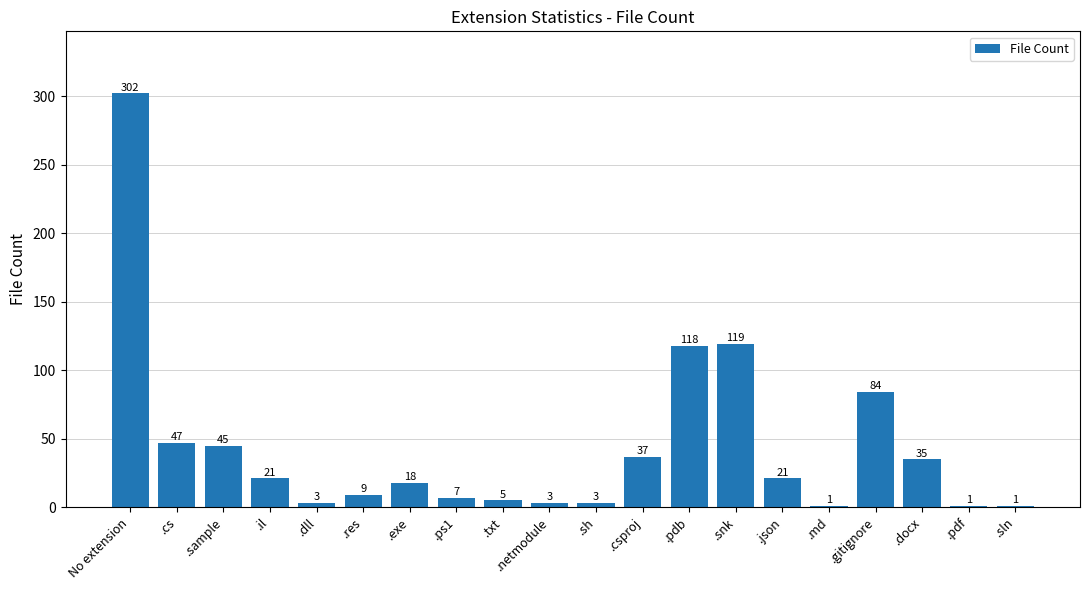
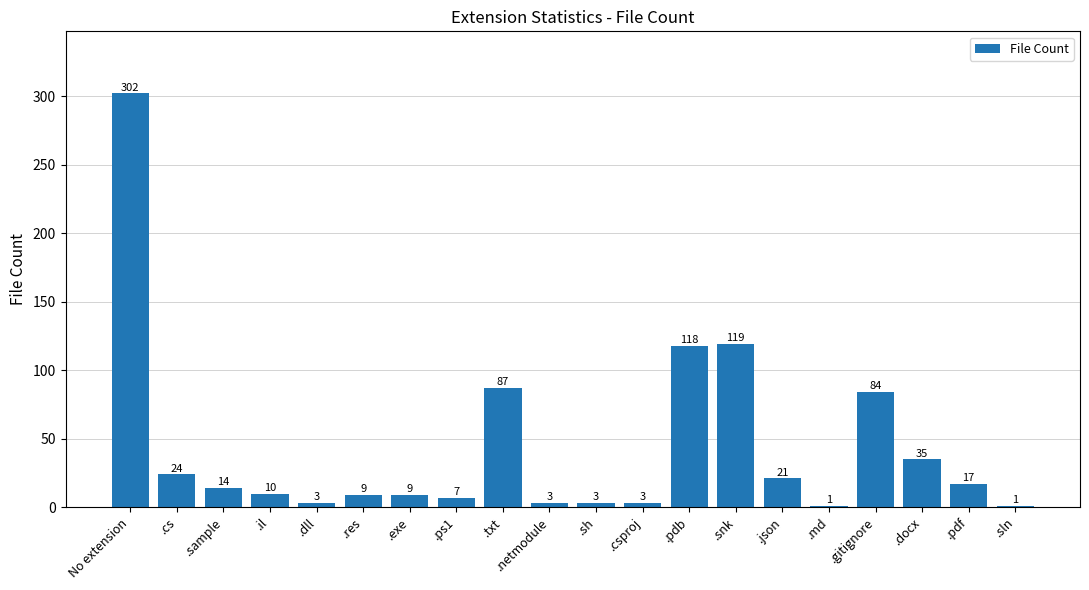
  {
    "No extension": 302,
-   ".cs": 47,
-   ".sample": 45,
-   ".il": 21,
+   ".cs": 24,
+   ".sample": 14,
+   ".il": 10,
    ".dll": 3,
    ".res": 9,
-   ".exe": 18,
+   ".exe": 9,
    ".ps1": 7,
-   ".txt": 5,
+   ".txt": 87,
    ".netmodule": 3,
    ".sh": 3,
-   ".csproj": 37,
+   ".csproj": 3,
    ".pdb": 118,
    ".snk": 119,
    ".json": 21,
    ".md": 1,
    ".gitignore": 84,
    ".docx": 35,
-   ".pdf": 1,
+   ".pdf": 17,
    ".sln": 1
  }
